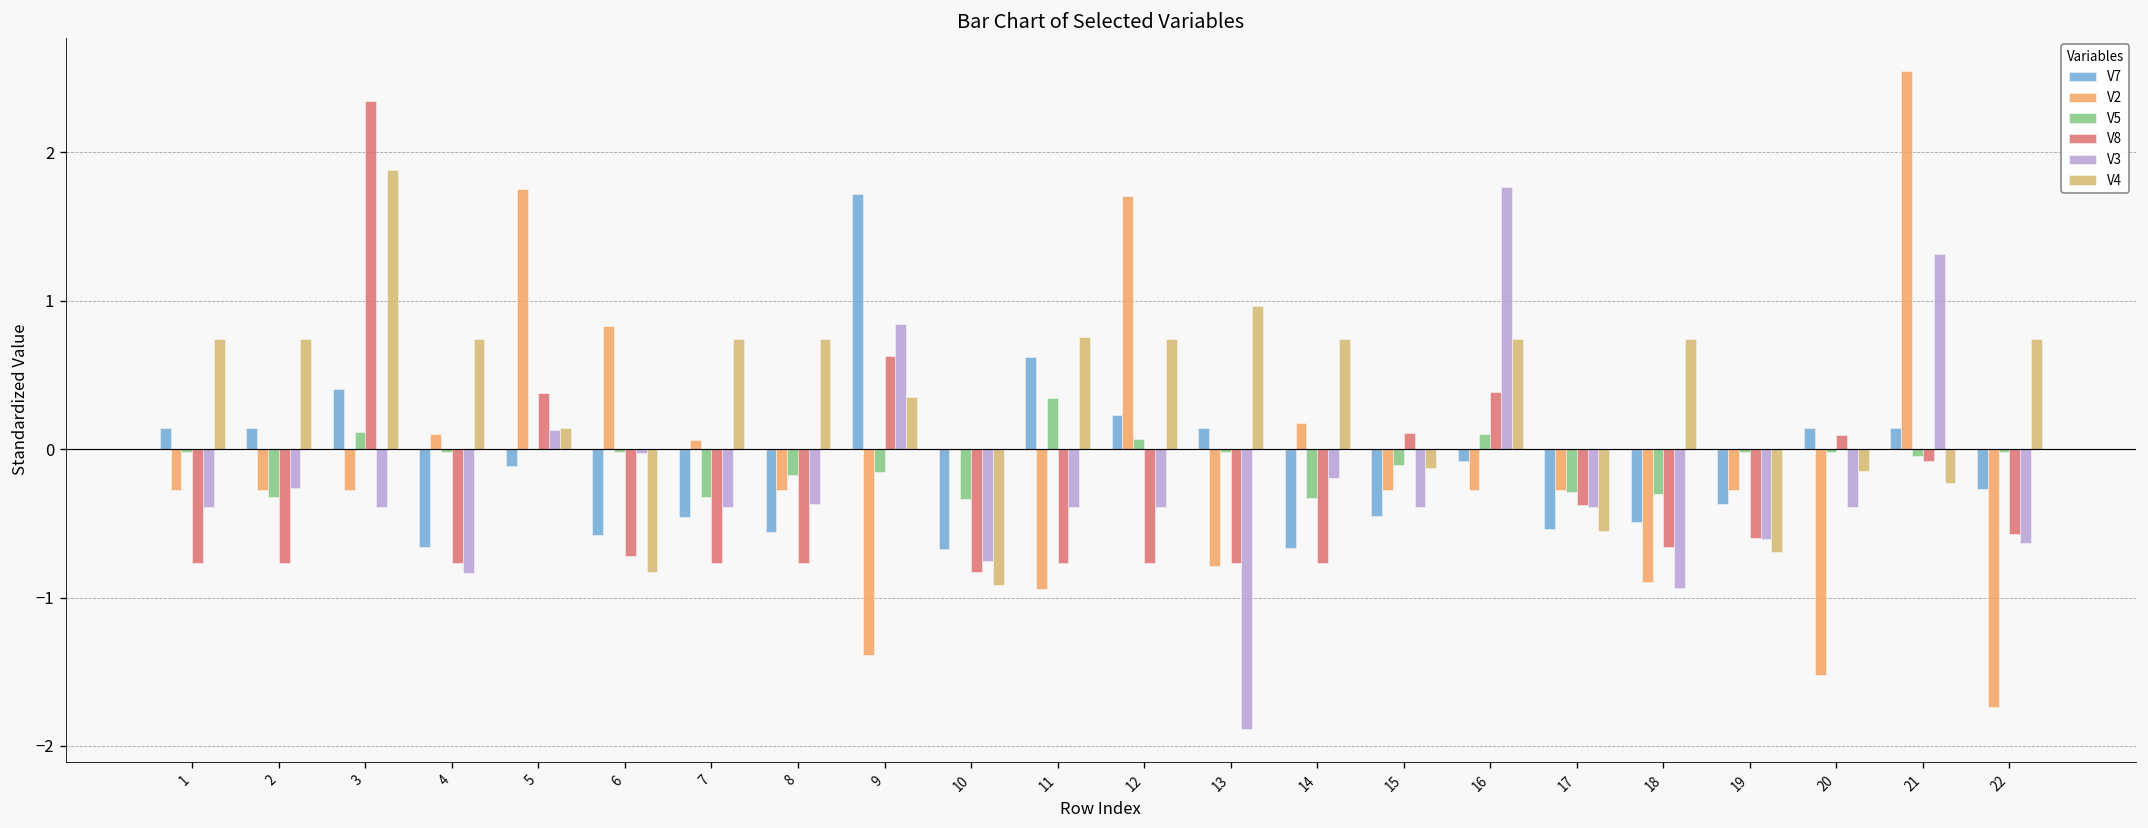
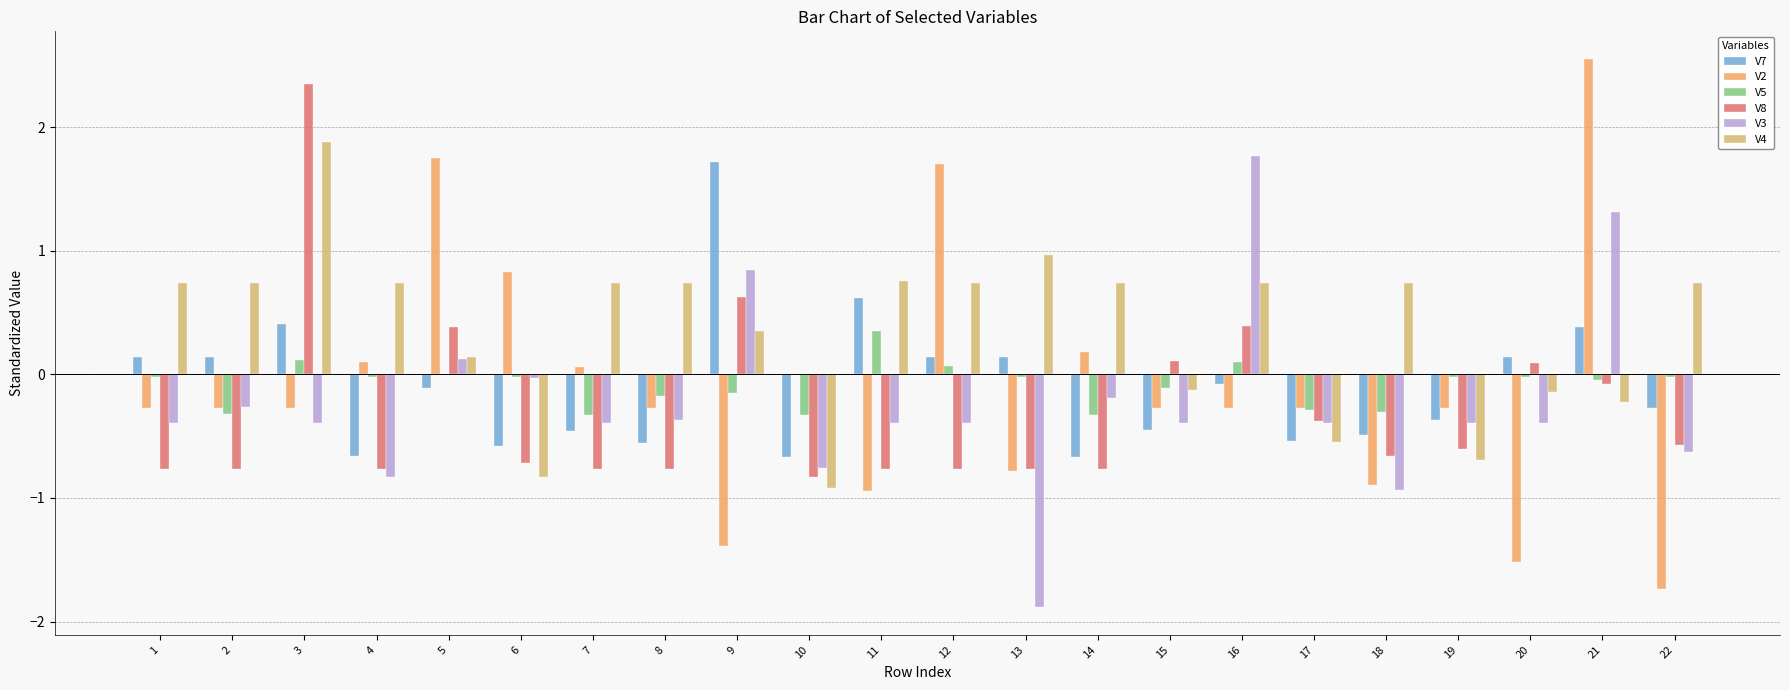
  {
    "V7": {
      "1": 0.14,
      "2": 0.14,
      "3": 0.41,
      "4": -0.66,
      "5": -0.11,
      "6": -0.58,
      "7": -0.46,
      "8": -0.56,
      "9": 1.72,
      "10": -0.67,
      "11": 0.62,
-     "12": 0.23,
+     "12": 0.14,
      "13": 0.14,
      "14": -0.67,
      "15": -0.45,
      "16": -0.08,
      "17": -0.54,
      "18": -0.49,
      "19": -0.37,
      "20": 0.14,
-     "21": 0.14,
+     "21": 0.38,
      "22": -0.27
    },
    "V5": {
      "1": -0.02,
      "2": -0.32,
      "3": 0.12,
      "4": -0.02,
      "6": -0.02,
      "7": -0.33,
      "8": -0.17,
      "9": -0.15,
      "10": -0.33,
      "11": 0.35,
      "12": 0.07,
      "13": -0.02,
      "14": -0.33,
      "15": -0.11,
      "16": 0.10,
      "17": -0.29,
      "18": -0.30,
      "19": -0.02,
      "20": -0.02,
      "21": -0.05,
      "22": -0.02
    },
    "V3": {
      "1": -0.39,
      "2": -0.26,
      "3": -0.39,
      "4": -0.83,
      "5": 0.13,
      "6": -0.03,
      "7": -0.39,
      "8": -0.37,
      "9": 0.84,
      "10": -0.76,
      "11": -0.39,
      "12": -0.39,
      "13": -1.88,
      "14": -0.19,
      "15": -0.39,
      "16": 1.77,
      "17": -0.39,
      "18": -0.94,
-     "19": -0.61,
+     "19": -0.39,
      "20": -0.39,
      "21": 1.31,
      "22": -0.63
    }
  }
